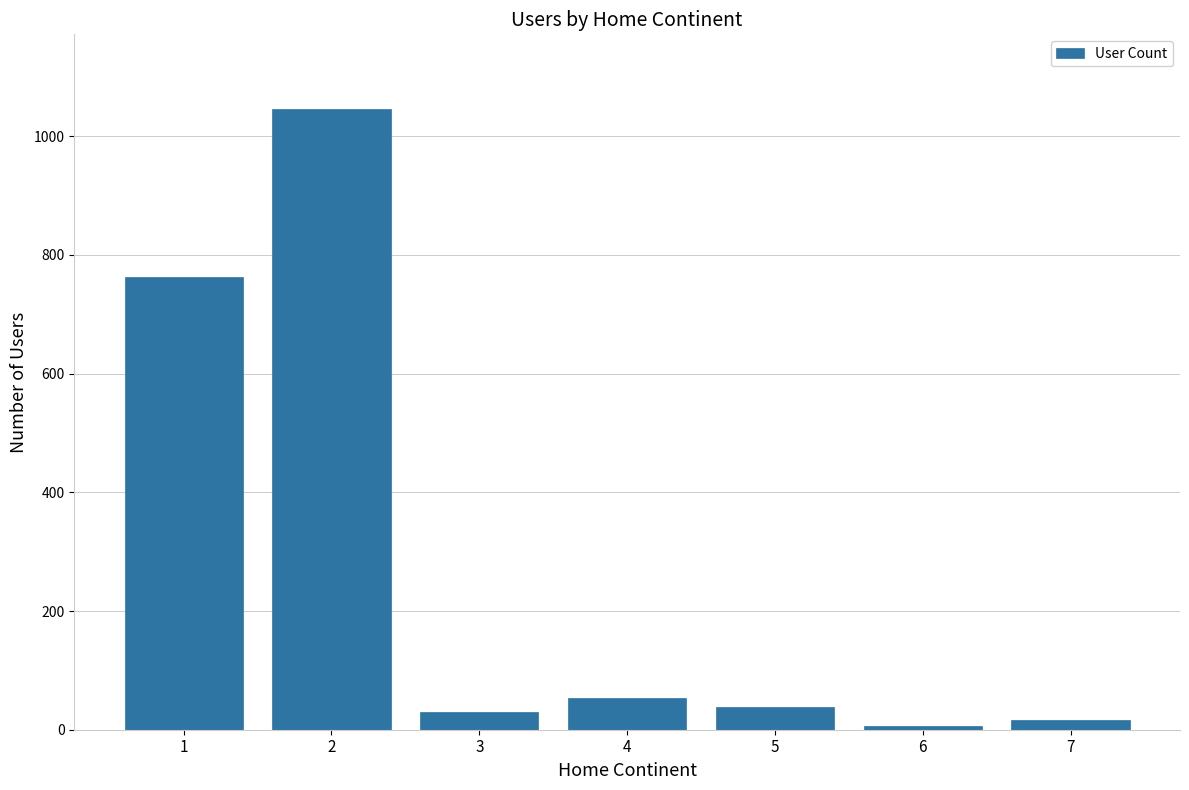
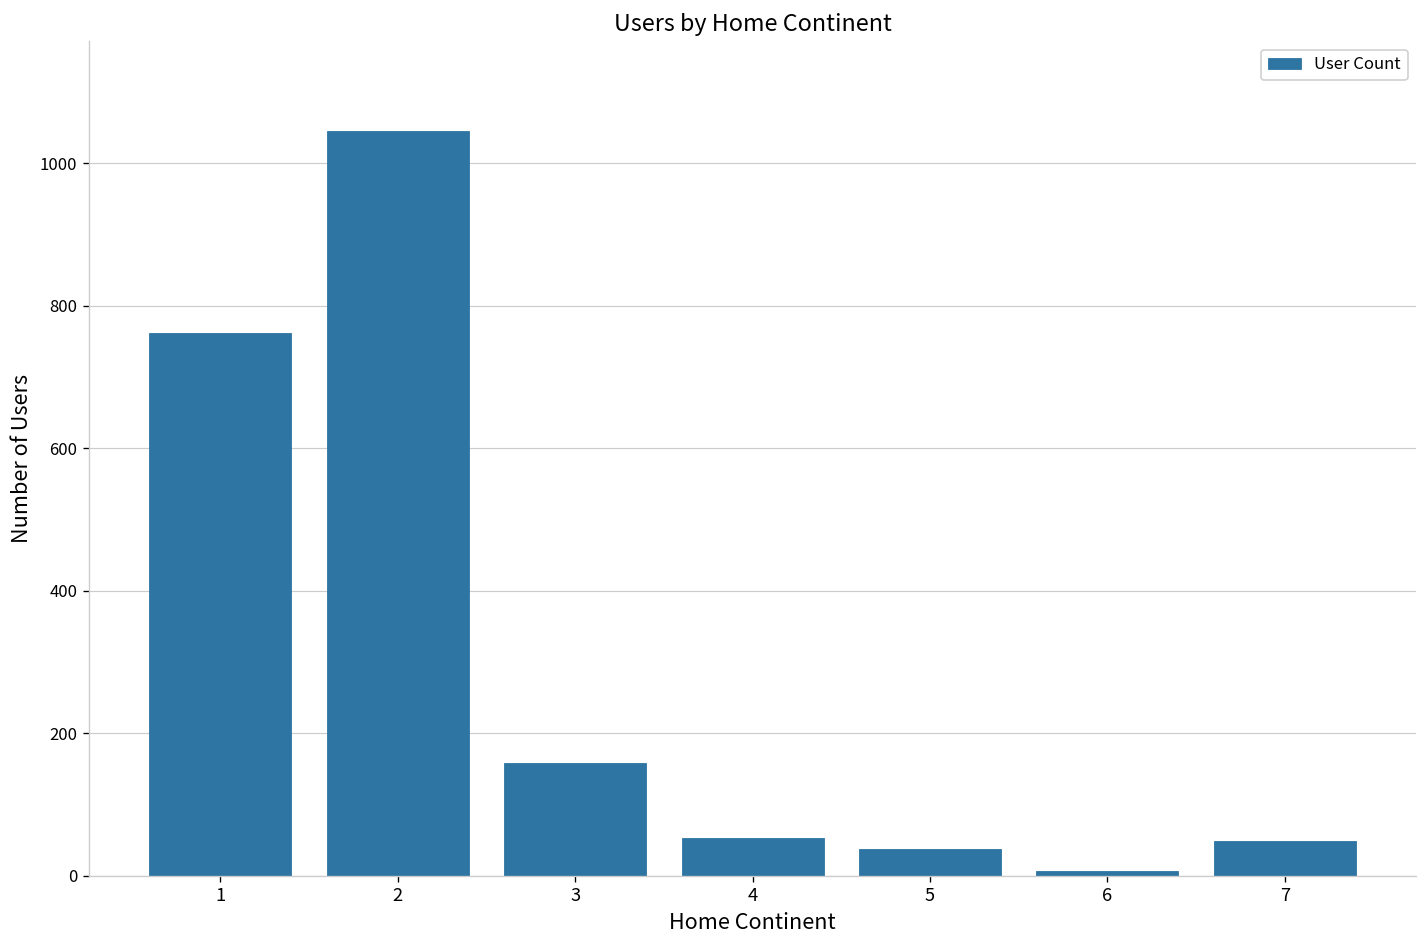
  {
    "1": 760,
    "2": 1050,
-   "3": 30,
+   "3": 160,
    "4": 50,
    "5": 40,
    "6": 10,
-   "7": 20
+   "7": 50
  }
